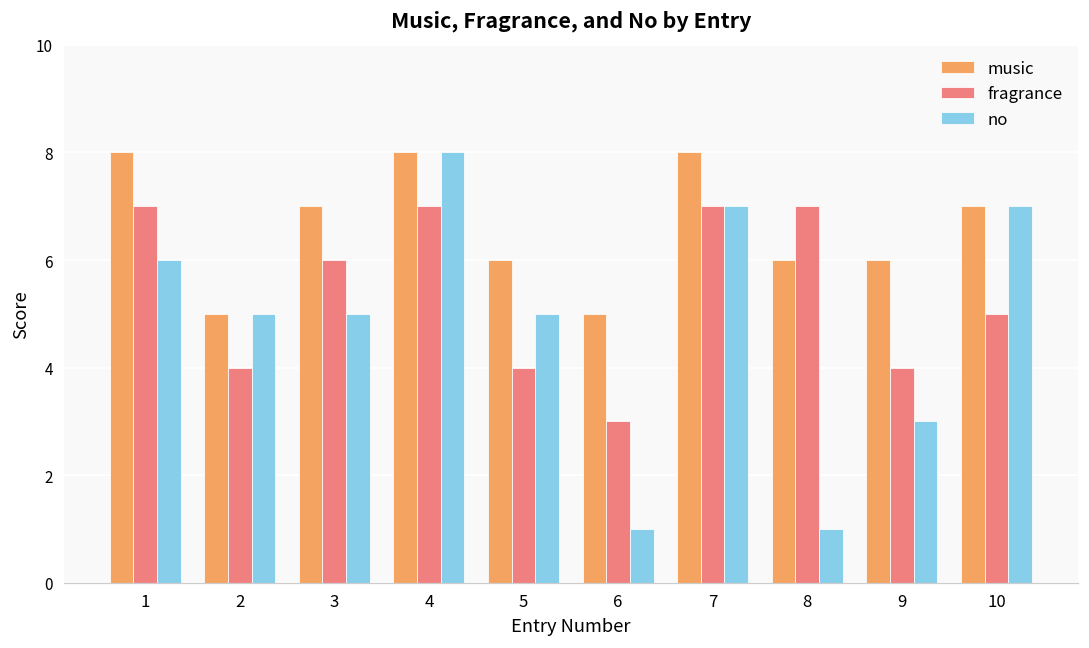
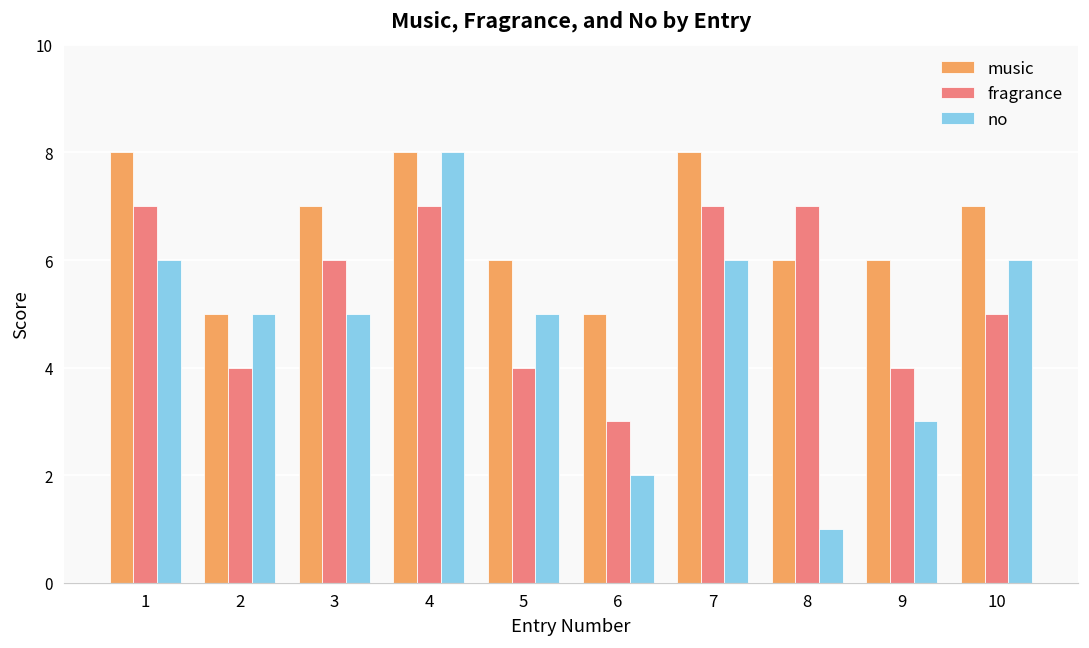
  {
    "no": {
      "1": 6,
      "2": 5,
      "3": 5,
      "4": 8,
      "5": 5,
-     "6": 1,
-     "7": 7,
+     "6": 2,
+     "7": 6,
      "8": 1,
      "9": 3,
-     "10": 7
+     "10": 6
    }
  }
